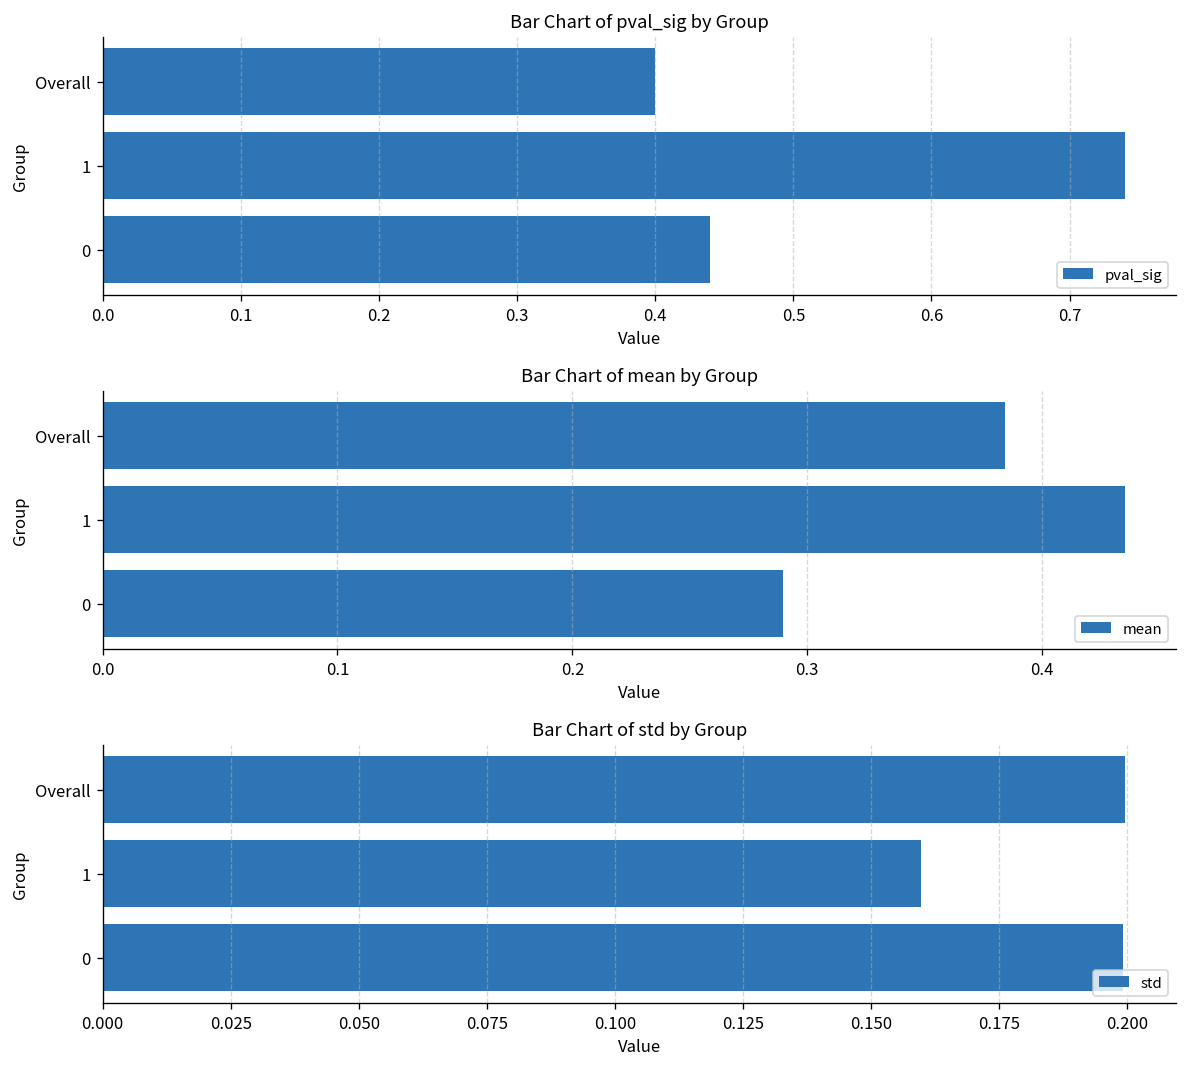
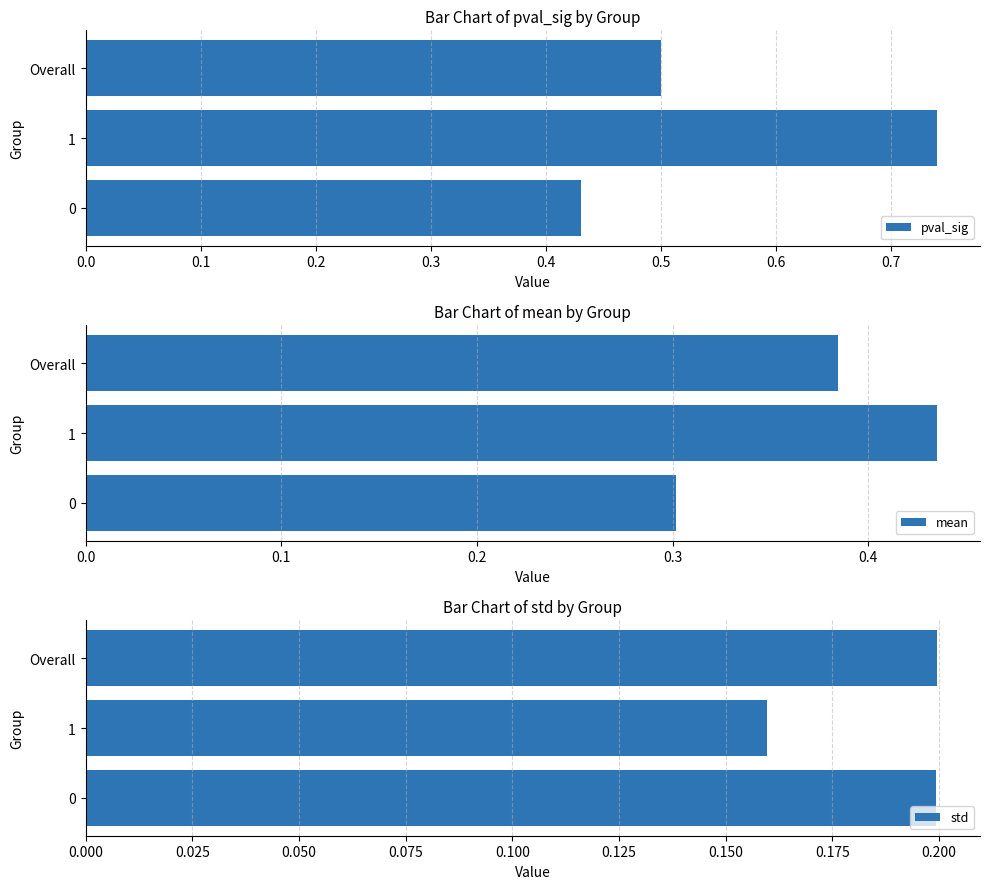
  {
    "Bar Chart of pval_sig by Group": {
-     "Overall": 0.4,
+     "Overall": 0.5,
      "1": 0.74,
-     "0": 0.44
+     "0": 0.43
    },
    "Bar Chart of mean by Group": {
      "Overall": 0.384,
      "1": 0.435,
-     "0": 0.290
+     "0": 0.302
    },
    "Bar Chart of std by Group": {
      "Overall": 0.200,
      "1": 0.160,
      "0": 0.199
    }
  }
